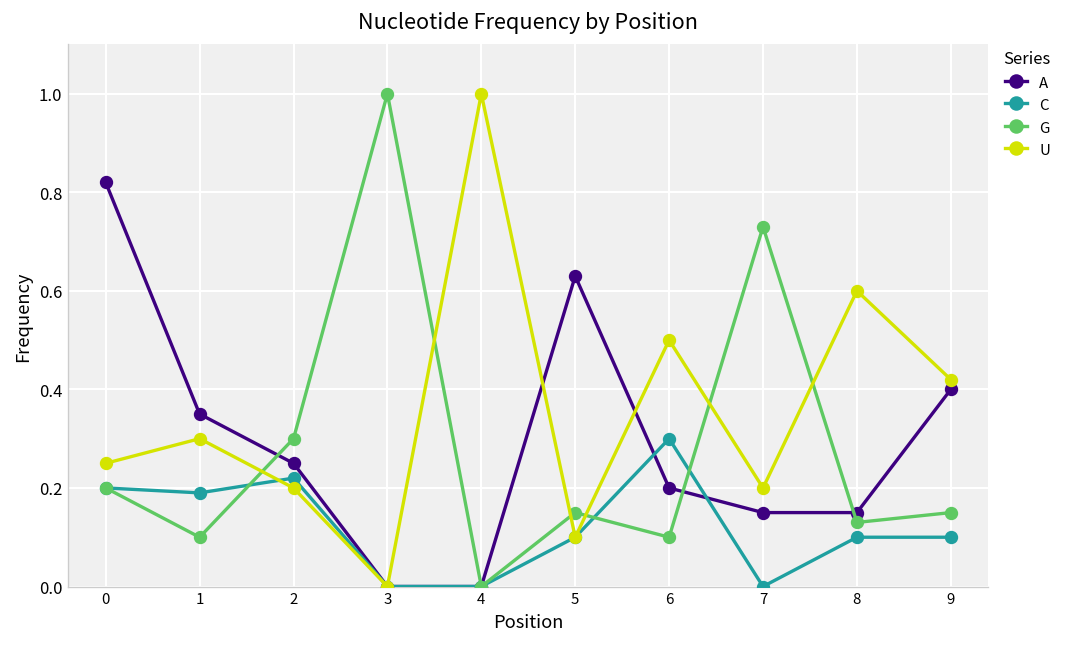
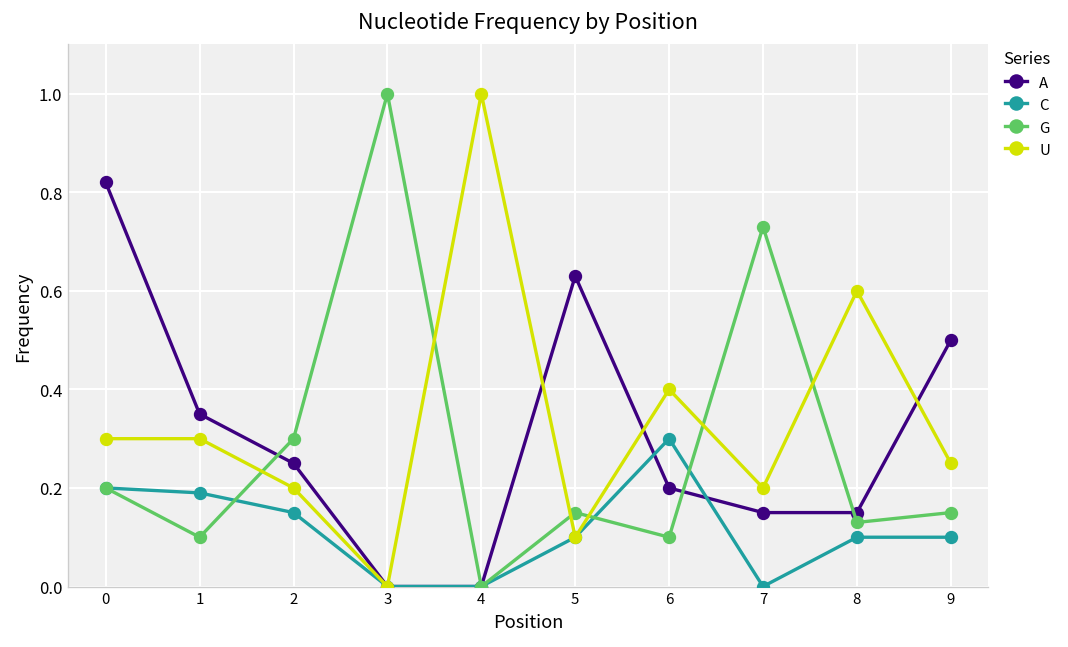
  {
    "A": {
      "0": 0.82,
      "1": 0.35,
      "2": 0.25,
      "5": 0.63,
      "6": 0.2,
      "7": 0.15,
      "8": 0.15,
-     "9": 0.4
+     "9": 0.5
    },
    "C": {
      "1": 0.19,
-     "2": 0.22,
+     "2": 0.15,
      "6": 0.30,
      "7": 0.00,
      "8": 0.10,
      "9": 0.10
    },
    "G": {
      "1": 0.10,
      "2": 0.30,
      "3": 1.00,
      "5": 0.15,
      "6": 0.10,
      "7": 0.73,
      "8": 0.13,
      "9": 0.15
    },
    "U": {
-     "0": 0.25,
+     "0": 0.30,
      "1": 0.30,
      "2": 0.20,
      "4": 1.00,
-     "6": 0.5,
+     "6": 0.4,
      "7": 0.20,
      "8": 0.60,
-     "9": 0.42
+     "9": 0.25
    }
  }
